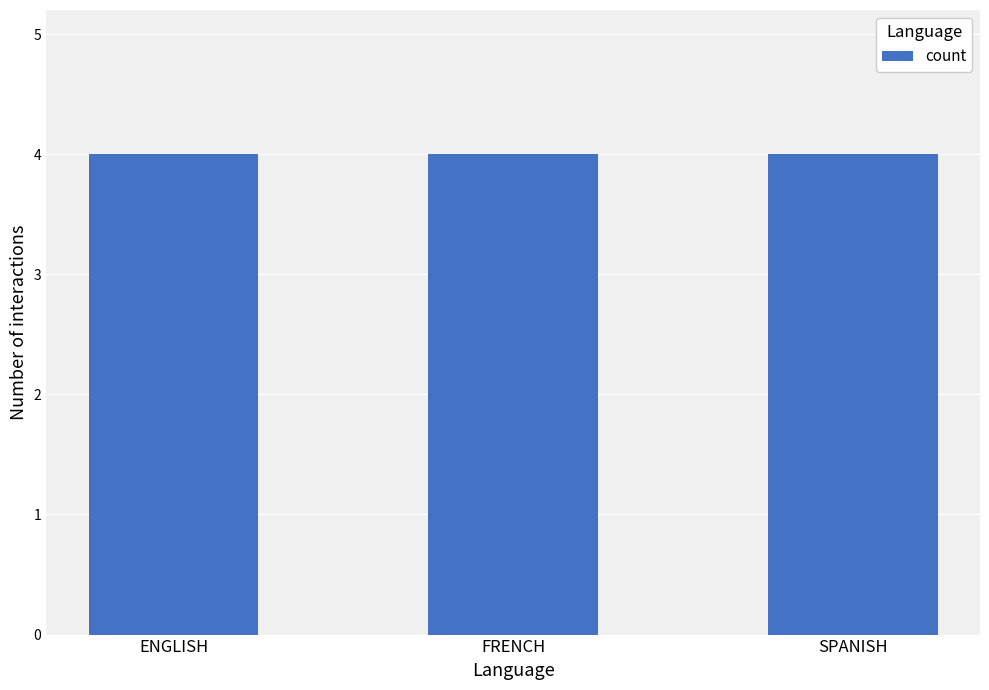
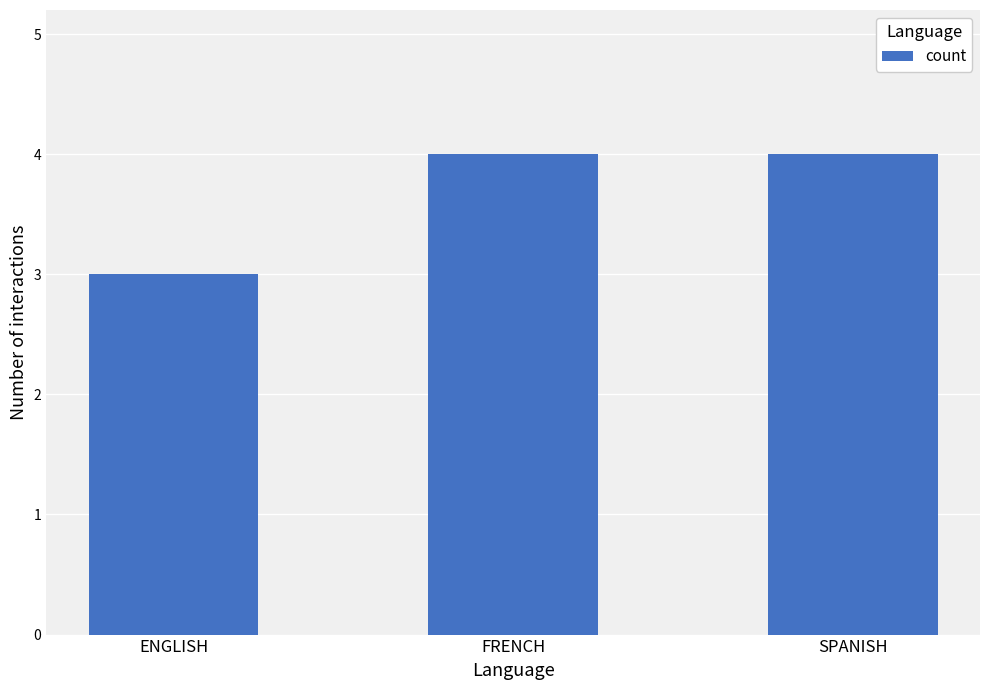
  {
-   "ENGLISH": 4,
+   "ENGLISH": 3,
    "FRENCH": 4,
    "SPANISH": 4
  }
